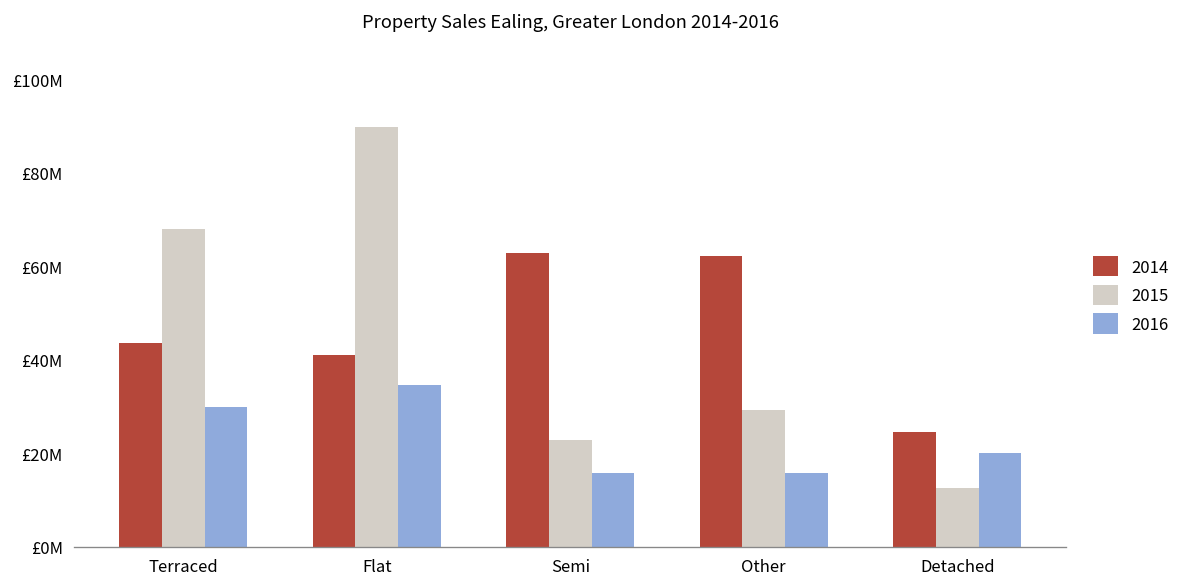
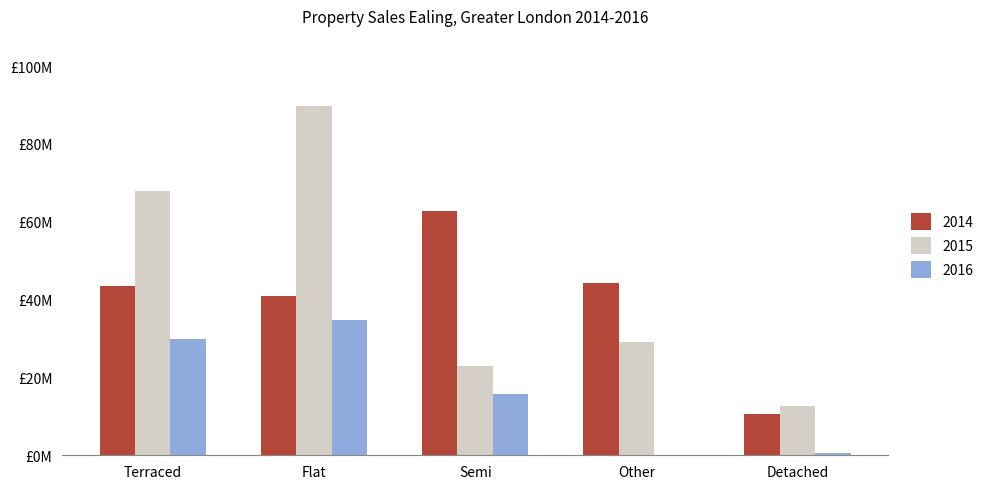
  {
    "2014": {
      "Terraced": "£44000000",
      "Flat": "£41000000",
      "Semi": "£63000000",
-     "Other": "£62000000",
-     "Detached": "£25000000"
+     "Other": "£44000000",
+     "Detached": "£11000000"
    },
    "2015": {
      "Terraced": "£68000000",
      "Flat": "£90000000",
      "Semi": "£23000000",
      "Other": "£29000000",
      "Detached": "£13000000"
    },
    "2016": {
      "Terraced": "£30000000",
      "Flat": "£35000000",
      "Semi": "£16000000",
-     "Other": "£16000000",
-     "Detached": "£20000000"
+     "Other": "£0",
+     "Detached": "£1000000"
    }
  }
